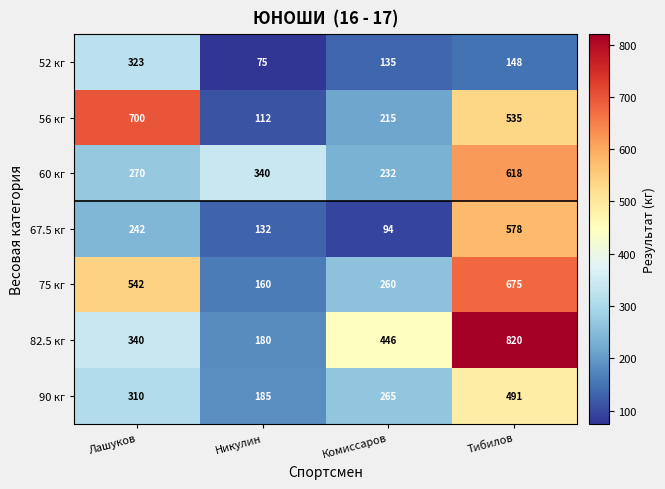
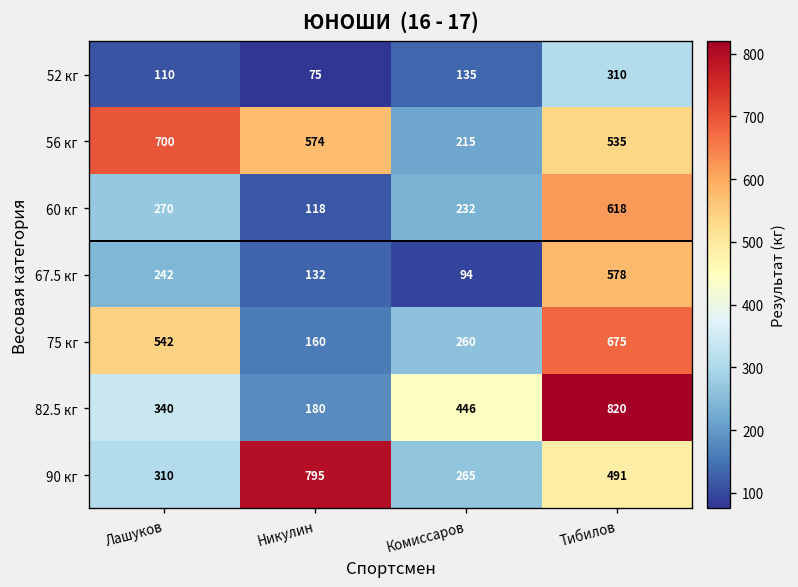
  {
    "52 кг": {
-     "Лашуков": 323,
+     "Лашуков": 110,
      "Никулин": 75,
      "Комиссаров": 135,
-     "Тибилов": 148
+     "Тибилов": 310
    },
    "56 кг": {
      "Лашуков": 700,
-     "Никулин": 112,
+     "Никулин": 574,
      "Комиссаров": 215,
      "Тибилов": 535
    },
    "60 кг": {
      "Лашуков": 270,
-     "Никулин": 340,
+     "Никулин": 118,
      "Комиссаров": 232,
      "Тибилов": 618
    },
    "67.5 кг": {
      "Лашуков": 242,
      "Никулин": 132,
      "Комиссаров": 94,
      "Тибилов": 578
    },
    "75 кг": {
      "Лашуков": 542,
      "Никулин": 160,
      "Комиссаров": 260,
      "Тибилов": 675
    },
    "82.5 кг": {
      "Лашуков": 340,
      "Никулин": 180,
      "Комиссаров": 446,
      "Тибилов": 820
    },
    "90 кг": {
      "Лашуков": 310,
-     "Никулин": 185,
+     "Никулин": 795,
      "Комиссаров": 265,
      "Тибилов": 491
    }
  }
